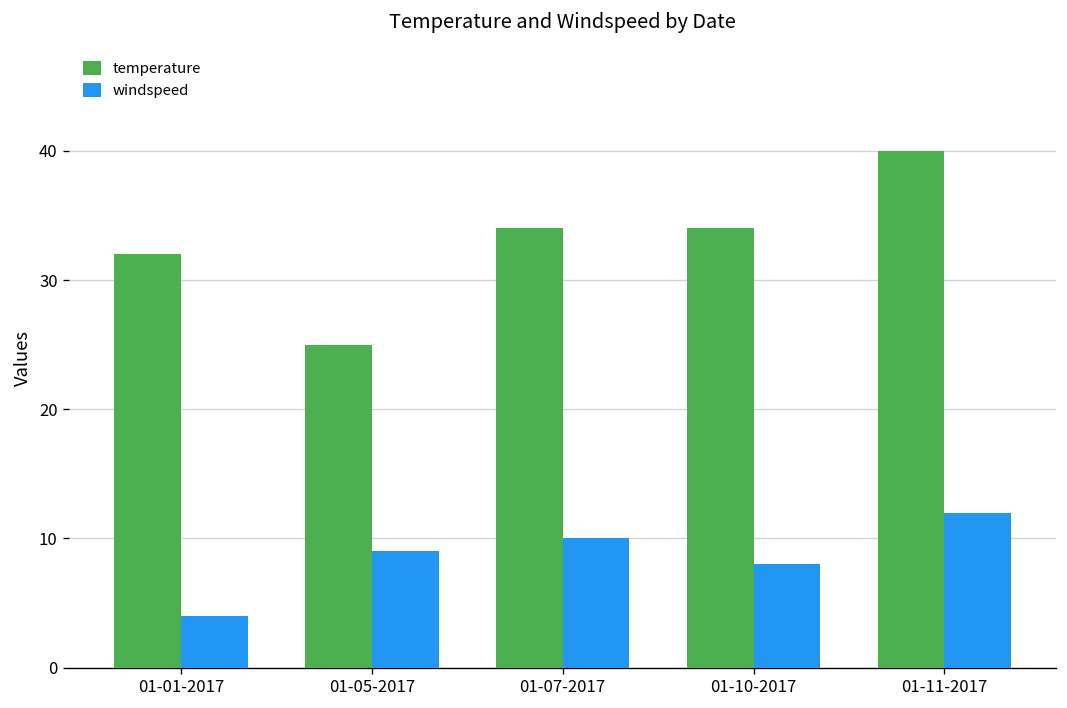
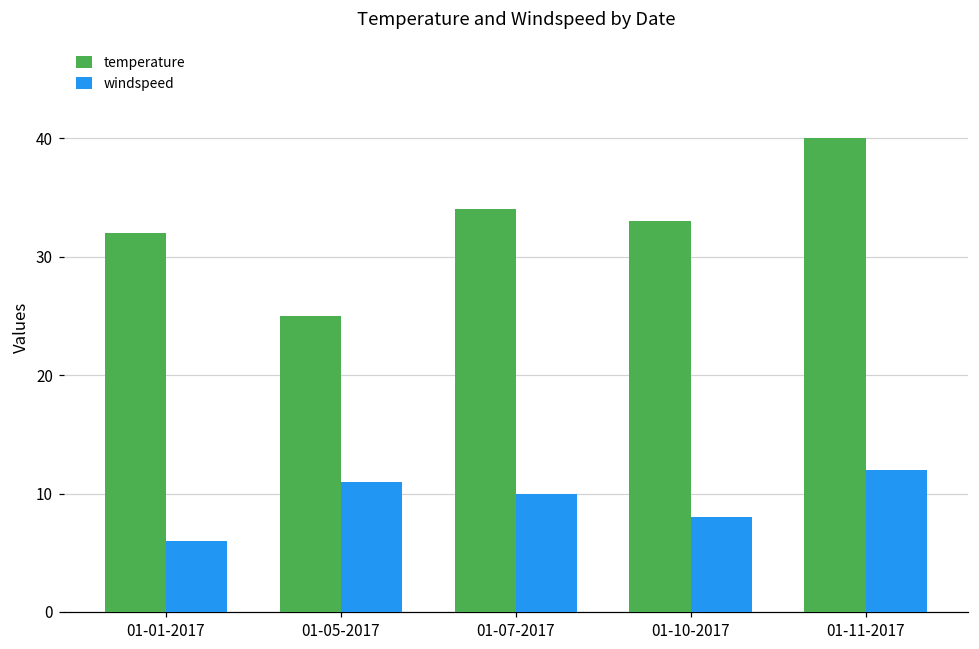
  {
    "temperature": {
      "01-01-2017": 32,
      "01-05-2017": 25,
      "01-07-2017": 34,
-     "01-10-2017": 34,
+     "01-10-2017": 33,
      "01-11-2017": 40
    },
    "windspeed": {
-     "01-01-2017": 4,
-     "01-05-2017": 9,
+     "01-01-2017": 6,
+     "01-05-2017": 11,
      "01-07-2017": 10,
      "01-10-2017": 8,
      "01-11-2017": 12
    }
  }
